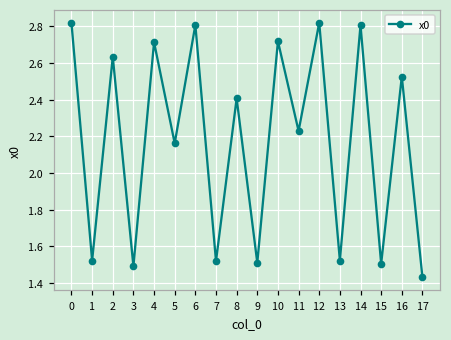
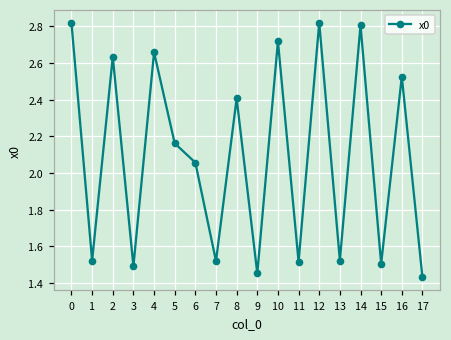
  {
    "0": 2.82,
    "1": 1.52,
    "2": 2.63,
    "3": 1.49,
-   "4": 2.71,
+   "4": 2.66,
    "5": 2.16,
-   "6": 2.81,
+   "6": 2.06,
    "7": 1.52,
    "8": 2.41,
-   "9": 1.51,
+   "9": 1.45,
    "10": 2.72,
-   "11": 2.23,
+   "11": 1.52,
    "12": 2.82,
    "13": 1.52,
    "14": 2.81,
    "15": 1.50,
    "16": 2.53,
    "17": 1.43
  }
